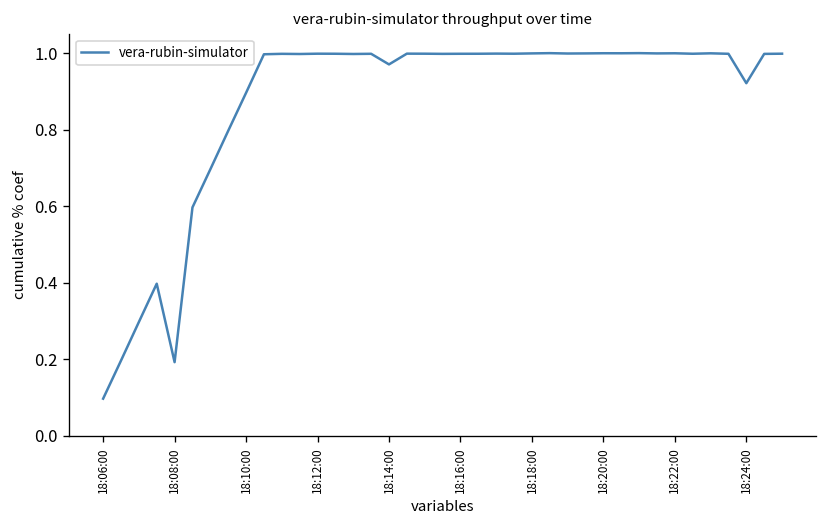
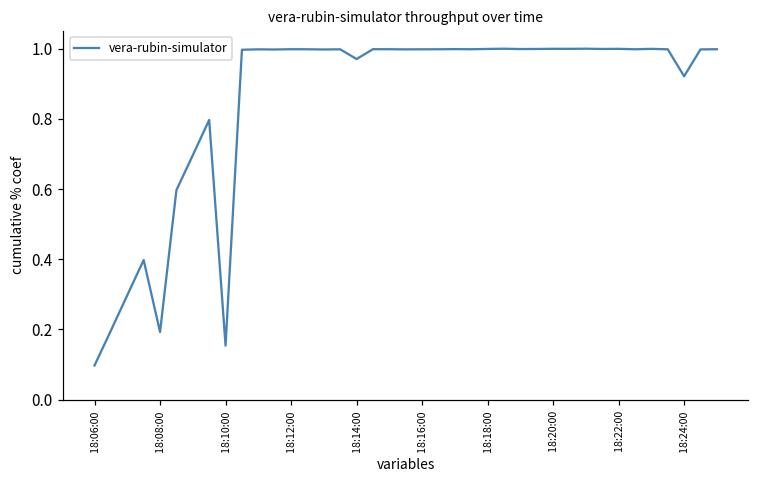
  {
    "18:06:00": 0.10,
    "18:08:00": 0.19,
-   "18:10:00": 0.90,
+   "18:10:00": 0.15,
    "18:12:00": 1.00,
    "18:14:00": 0.97,
    "18:16:00": 1.00,
    "18:18:00": 1.00,
    "18:20:00": 1.00,
    "18:22:00": 1.00,
    "18:24:00": 0.92
  }
